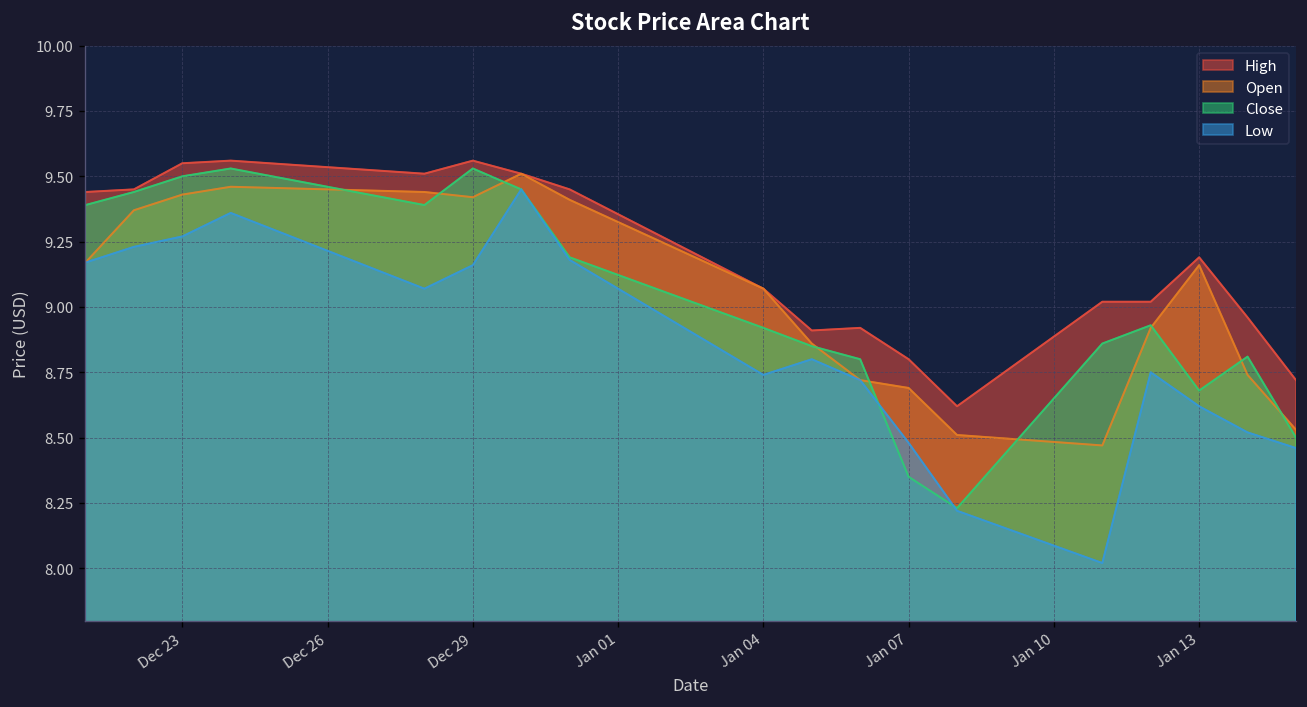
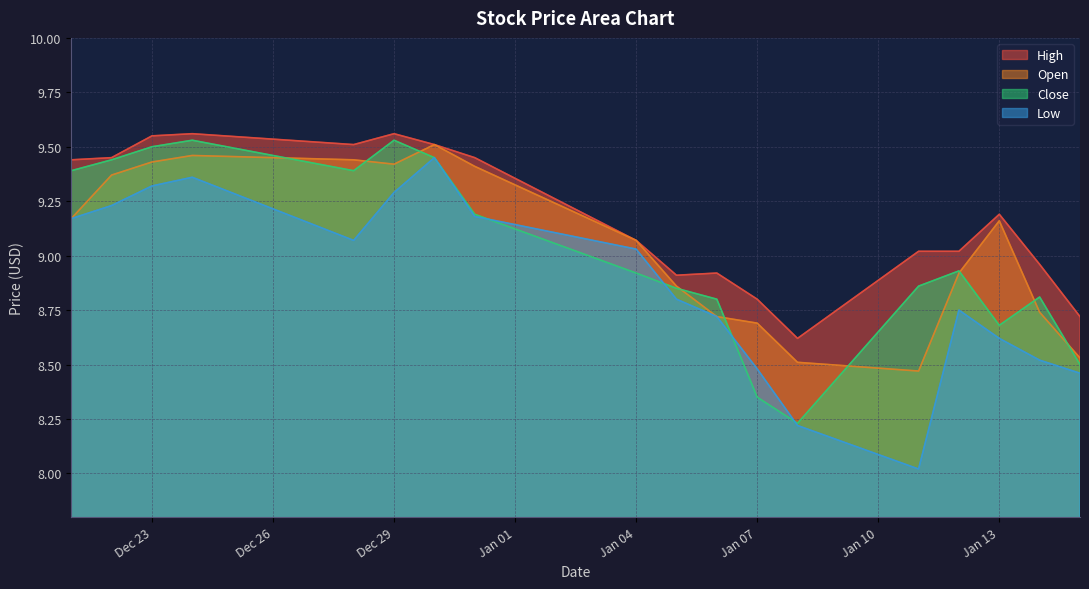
  {
    "Close": {
      "Dec 23": 9.50,
      "Dec 29": 9.53,
      "Jan 04": 8.92,
      "Jan 07": 8.35,
      "Jan 13": 8.68
    },
    "Low": {
-     "Dec 23": 9.27,
-     "Dec 29": 9.16,
-     "Jan 04": 8.74,
+     "Dec 23": 9.32,
+     "Dec 29": 9.29,
+     "Jan 04": 9.03,
      "Jan 07": 8.48,
      "Jan 13": 8.62
    }
  }
